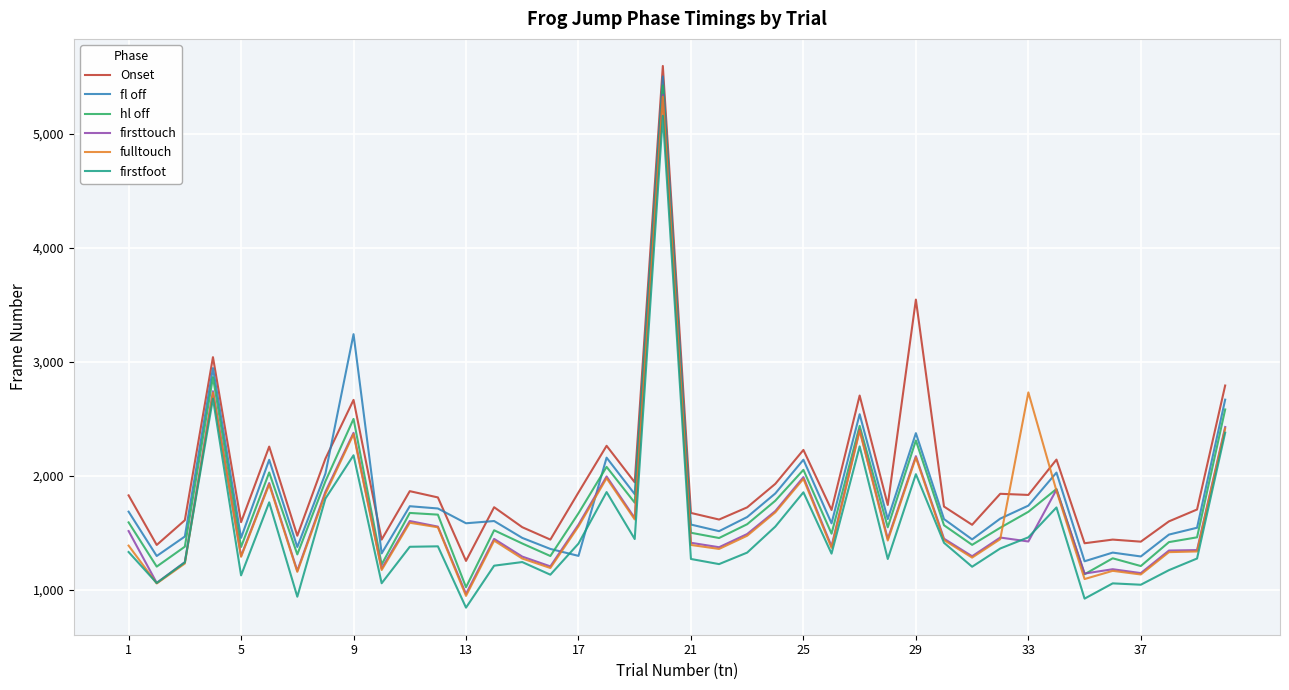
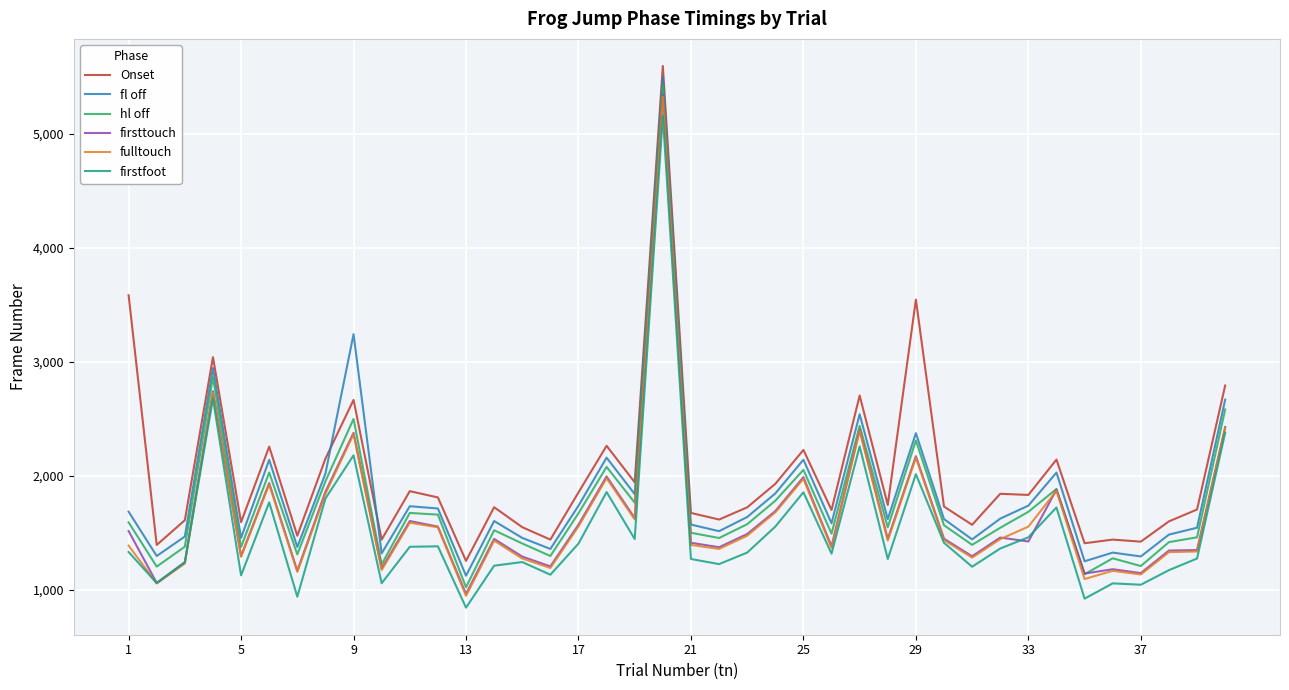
  {
    "Onset": {
-     "1": "1,830",
+     "1": "3,580",
      "5": "1,590",
      "9": "2,660",
      "13": "1,250",
      "17": "1,850",
      "21": "1,670",
      "25": "2,230",
      "29": "3,540",
      "33": "1,830",
      "37": "1,420"
    },
    "fl off": {
      "1": "1,680",
      "5": "1,450",
      "9": "3,240",
-     "13": "1,580",
-     "17": "1,300",
+     "13": "1,120",
+     "17": "1,740",
      "21": "1,570",
      "25": "2,140",
      "29": "2,370",
      "33": "1,740",
      "37": "1,290"
    },
    "firsttouch": {
      "1": "1,510",
      "33": "1,420"
    },
    "fulltouch": {
      "1": "1,390",
-     "33": "2,730"
+     "33": "1,550"
    }
  }
